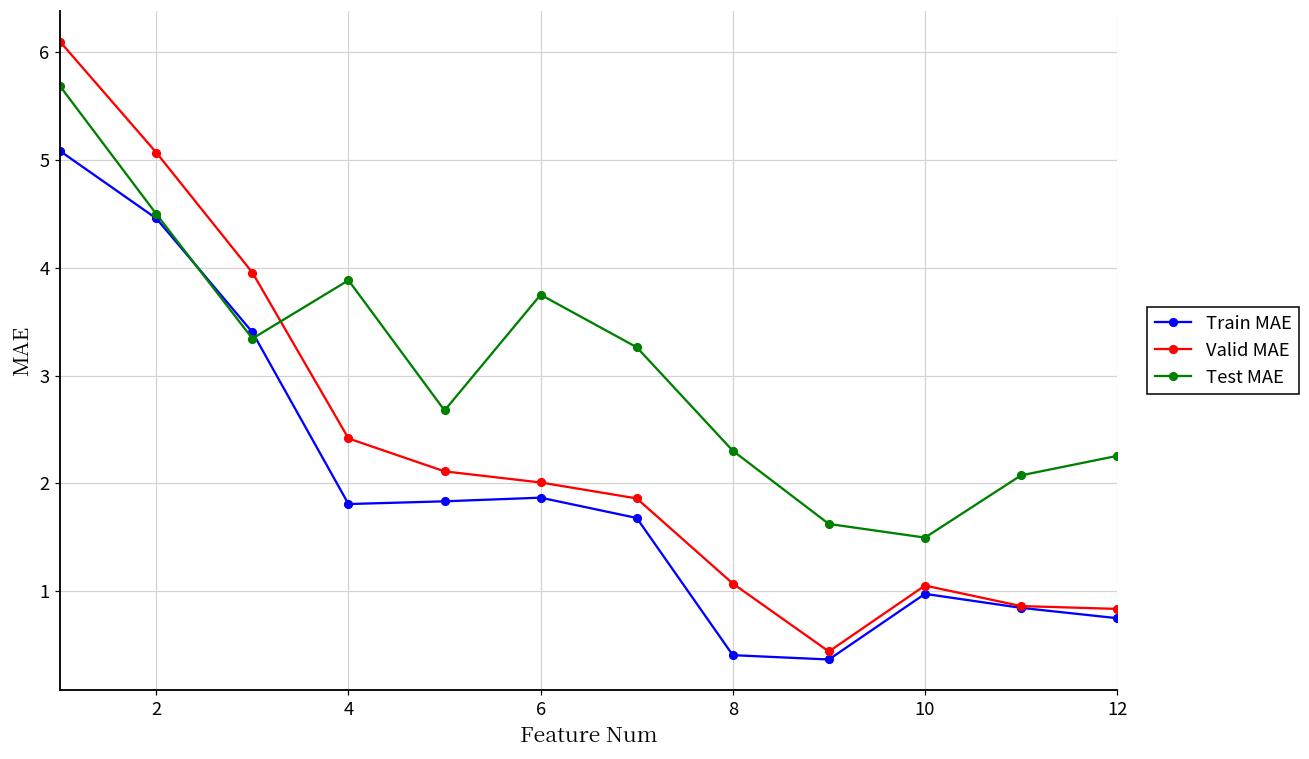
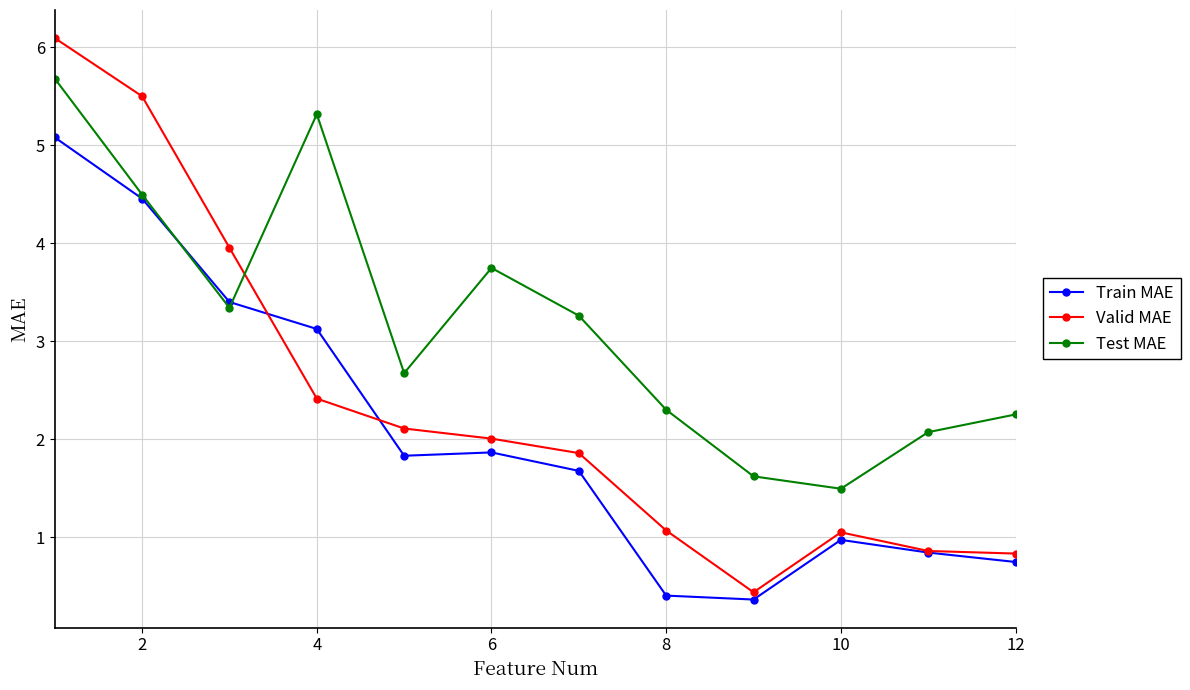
  {
    "Train MAE": {
      "2": 4.5,
-     "4": 1.8,
+     "4": 3.1,
      "6": 1.9,
      "8": 0.4,
      "10": 1.0,
      "12": 0.7
    },
    "Valid MAE": {
-     "2": 5.1,
+     "2": 5.5,
      "4": 2.4,
      "6": 2.0,
      "8": 1.1,
      "10": 1.1,
      "12": 0.8
    },
    "Test MAE": {
      "2": 4.5,
-     "4": 3.9,
+     "4": 5.3,
      "6": 3.7,
      "8": 2.3,
      "10": 1.5,
      "12": 2.3
    }
  }
